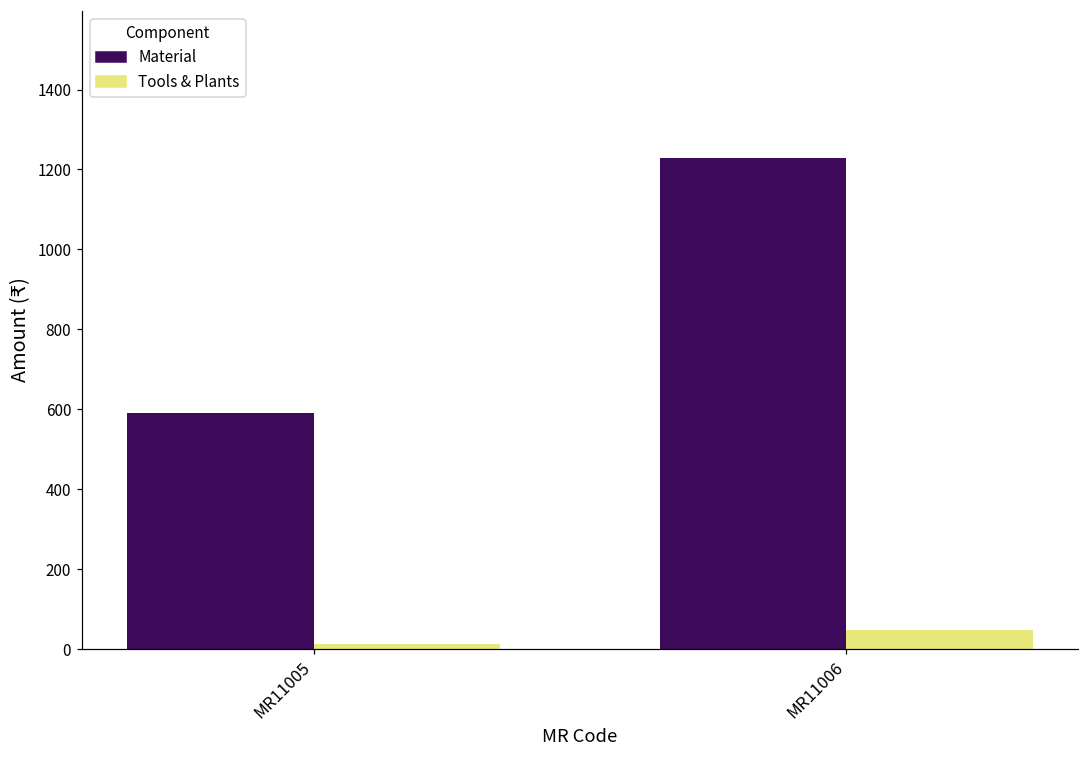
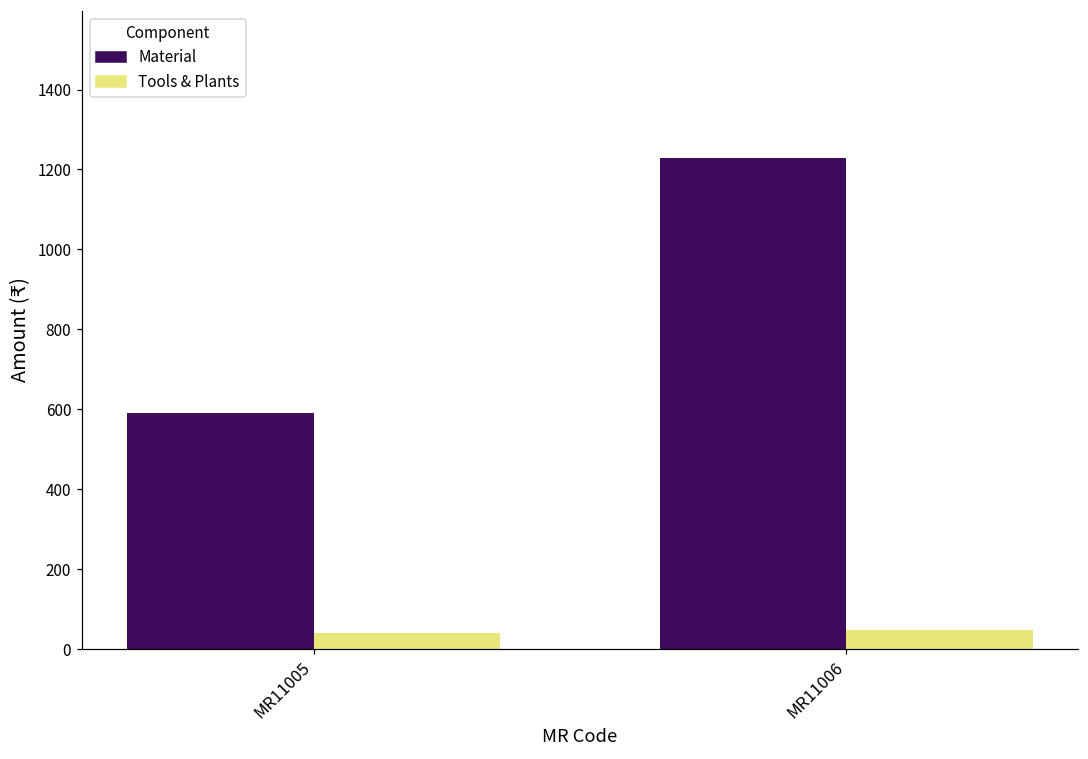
  {
    "Material": {
      "MR11005": 590,
      "MR11006": 1230
    },
    "Tools & Plants": {
-     "MR11005": 10,
+     "MR11005": 40,
      "MR11006": 50
    }
  }
